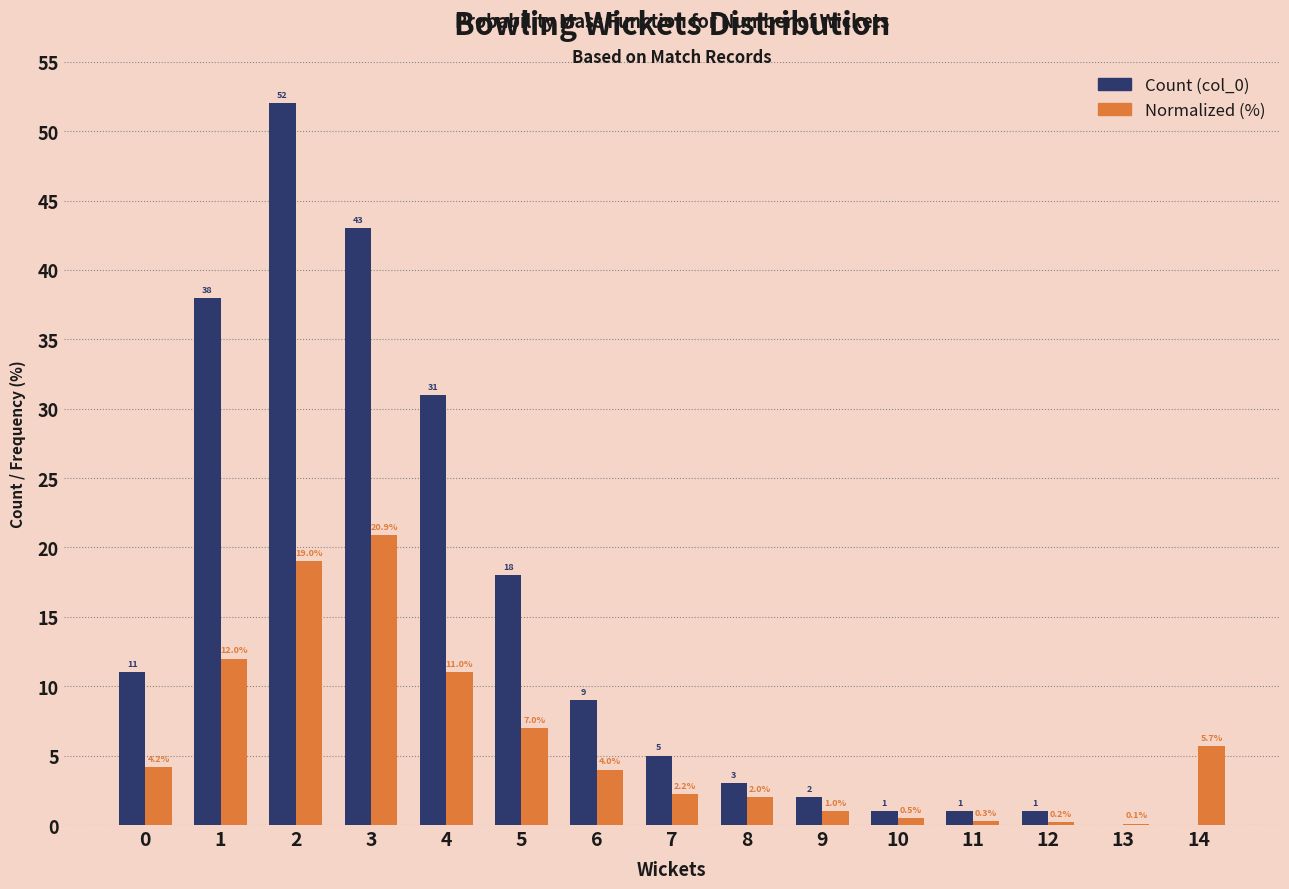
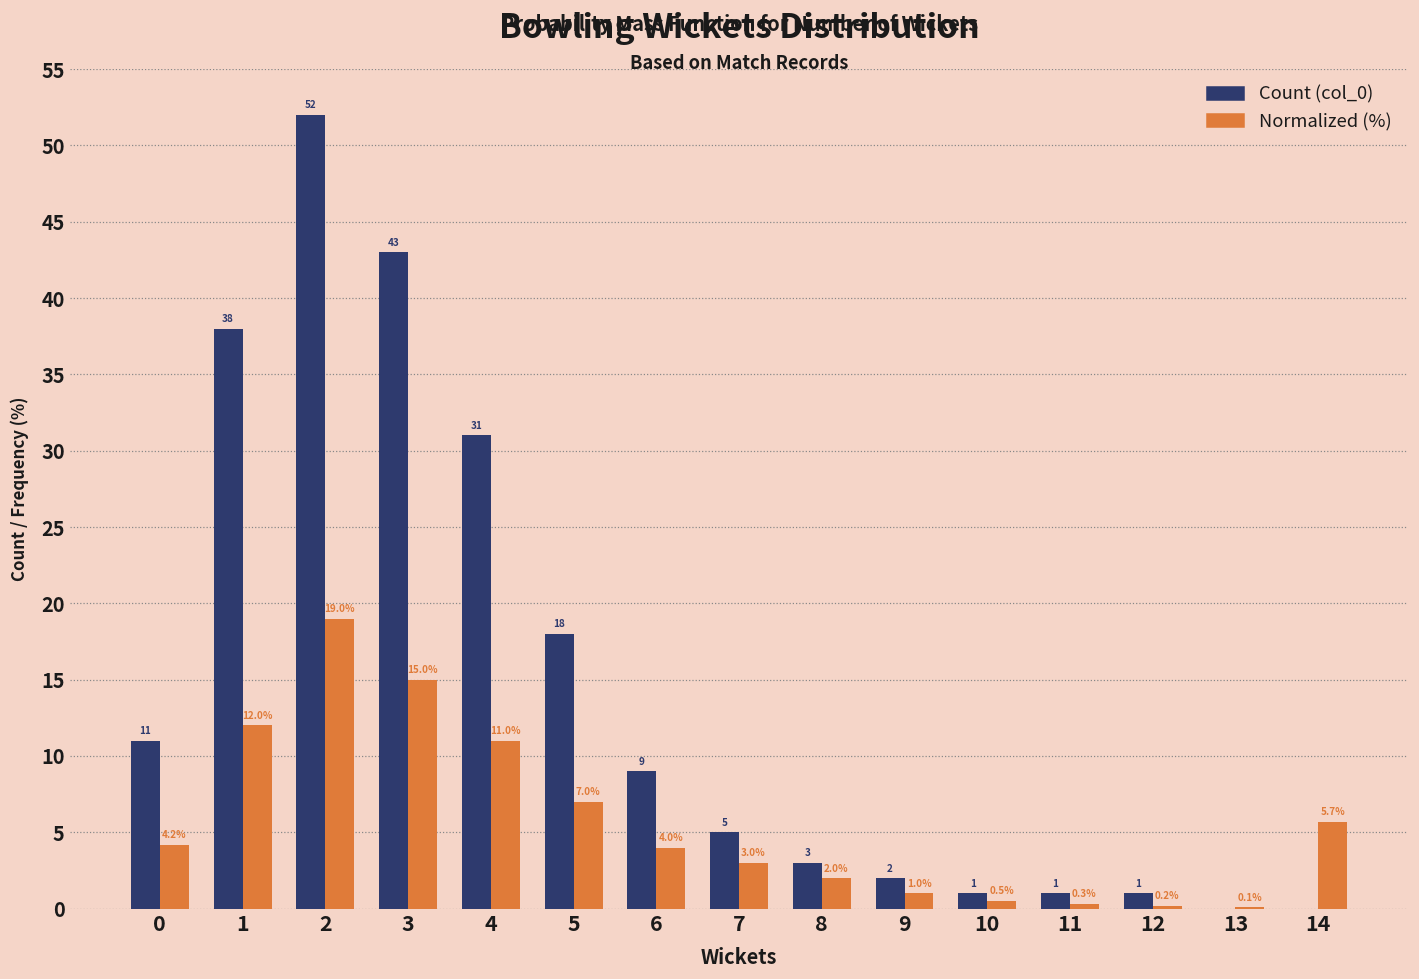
  {
    "Count (col_0)": {
      "0": "11",
      "1": "38",
      "2": "52",
      "3": "43",
      "4": "31",
      "5": "18",
      "6": "9",
      "7": "5",
      "8": "3",
      "9": "2",
      "10": "1",
      "11": "1",
      "12": "1"
    },
    "Normalized (%)": {
      "0": "4.2%",
      "1": "12.0%",
      "2": "19.0%",
-     "3": "20.9%",
+     "3": "15.0%",
      "4": "11.0%",
      "5": "7.0%",
      "6": "4.0%",
-     "7": "2.2%",
+     "7": "3.0%",
      "8": "2.0%",
      "9": "1.0%",
      "10": "0.5%",
      "11": "0.3%",
      "12": "0.2%",
      "13": "0.1%",
      "14": "5.7%"
    }
  }
